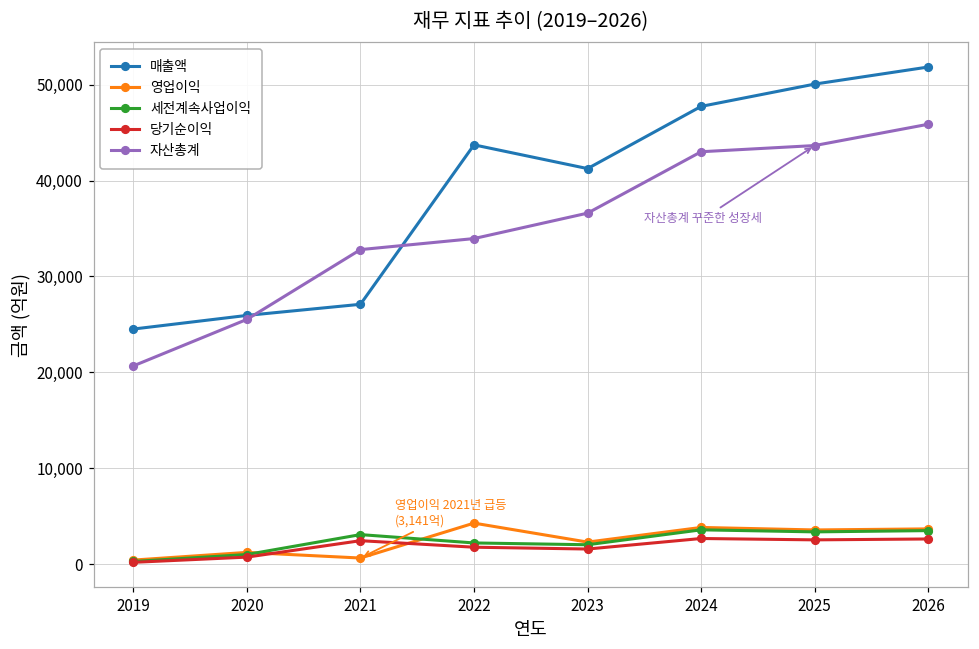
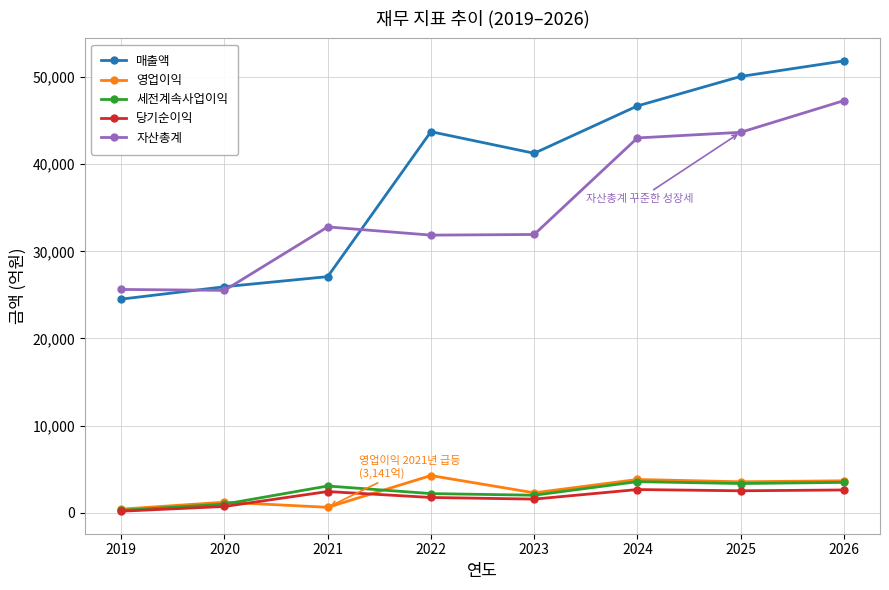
  {
    "매출액": {
      "2019": "25,000",
      "2020": "26,000",
      "2021": "27,000",
      "2022": "44,000",
      "2023": "41,000",
-     "2024": "48,000",
+     "2024": "47,000",
      "2025": "50,000",
      "2026": "52,000"
    },
    "영업이익": {
      "2021": "1,000"
    },
    "세전계속사업이익": {
      "2021": "3,000"
    },
    "당기순이익": {
      "2021": "2,000",
      "2023": "2,000",
      "2024": "3,000",
      "2025": "3,000",
      "2026": "3,000"
    },
    "자산총계": {
-     "2019": "21,000",
+     "2019": "26,000",
      "2020": "26,000",
      "2021": "33,000",
-     "2022": "34,000",
-     "2023": "37,000",
+     "2022": "32,000",
+     "2023": "32,000",
      "2024": "43,000",
      "2025": "44,000",
-     "2026": "46,000"
+     "2026": "47,000"
    }
  }
